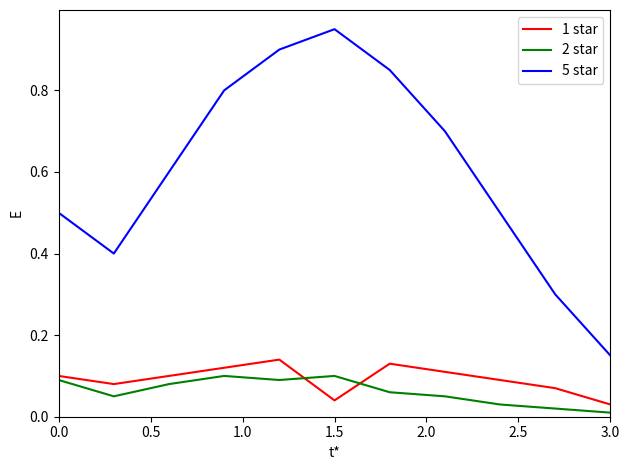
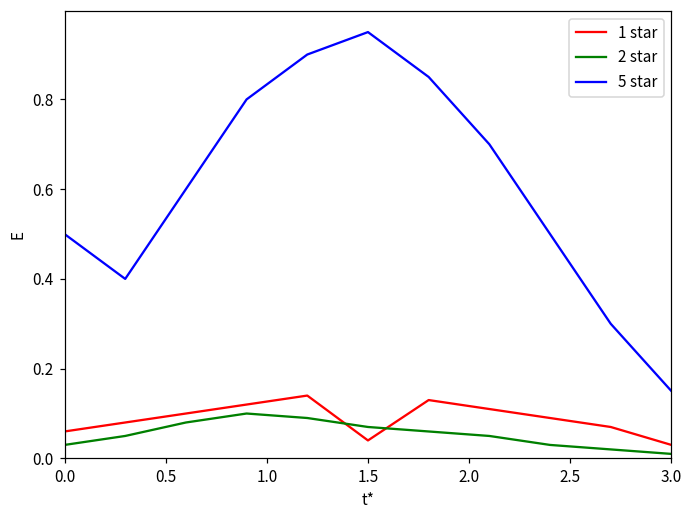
  {
    "1 star": {
-     "0.0": 0.10,
+     "0.0": 0.06,
      "1.5": 0.04,
      "3.0": 0.03
    },
    "2 star": {
-     "0.0": 0.09,
-     "1.5": 0.10,
+     "0.0": 0.03,
+     "1.5": 0.07,
      "3.0": 0.01
    },
    "5 star": {
      "0.0": 0.50,
      "1.5": 0.95,
      "3.0": 0.15
    }
  }
